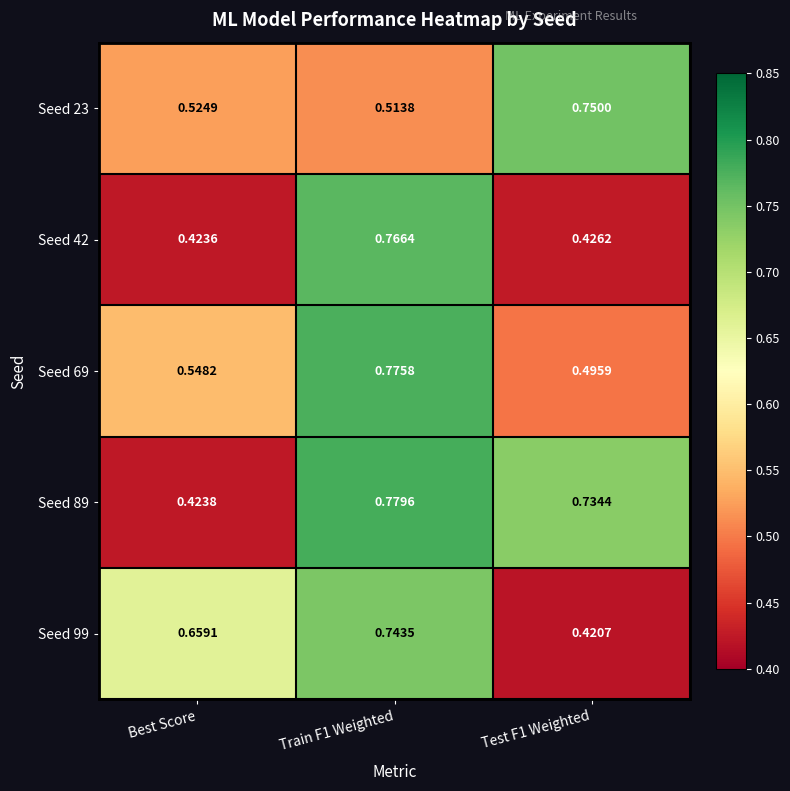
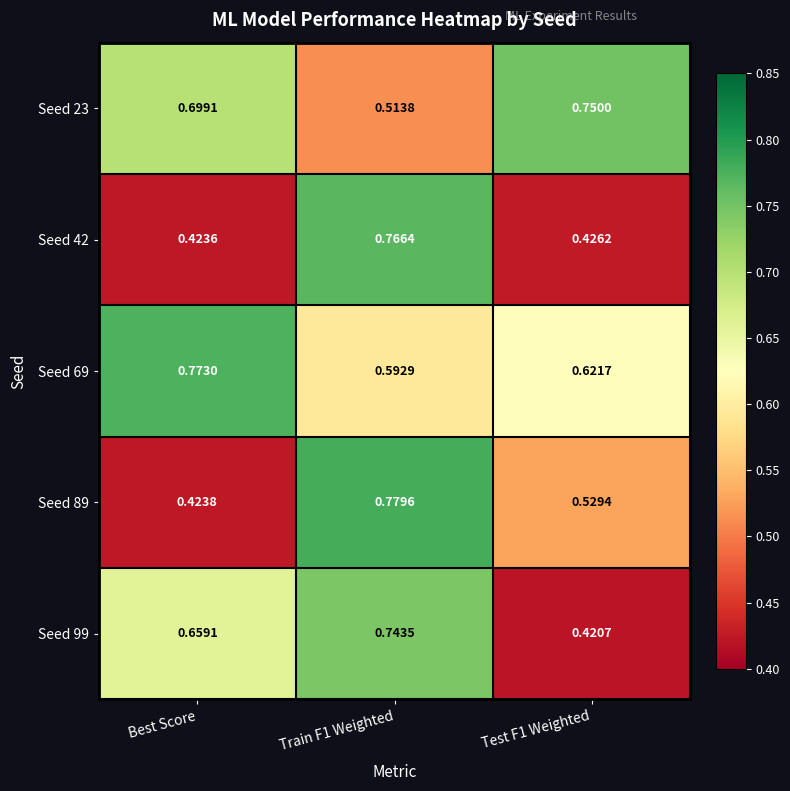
  {
    "Seed 23": {
-     "Best Score": 0.5249,
+     "Best Score": 0.6991,
      "Train F1 Weighted": 0.5138,
      "Test F1 Weighted": 0.7500
    },
    "Seed 42": {
      "Best Score": 0.4236,
      "Train F1 Weighted": 0.7664,
      "Test F1 Weighted": 0.4262
    },
    "Seed 69": {
-     "Best Score": 0.5482,
-     "Train F1 Weighted": 0.7758,
-     "Test F1 Weighted": 0.4959
+     "Best Score": 0.7730,
+     "Train F1 Weighted": 0.5929,
+     "Test F1 Weighted": 0.6217
    },
    "Seed 89": {
      "Best Score": 0.4238,
      "Train F1 Weighted": 0.7796,
-     "Test F1 Weighted": 0.7344
+     "Test F1 Weighted": 0.5294
    },
    "Seed 99": {
      "Best Score": 0.6591,
      "Train F1 Weighted": 0.7435,
      "Test F1 Weighted": 0.4207
    }
  }
